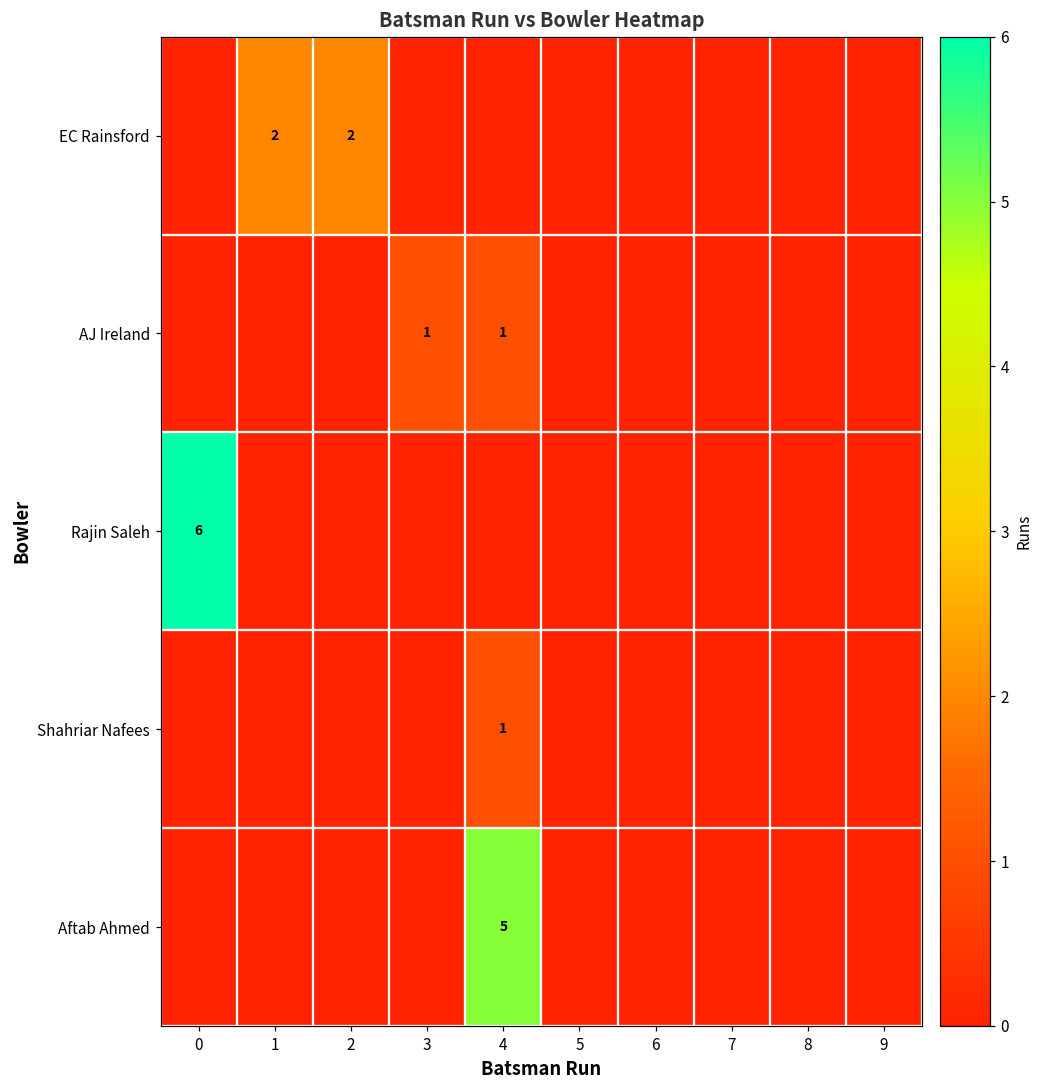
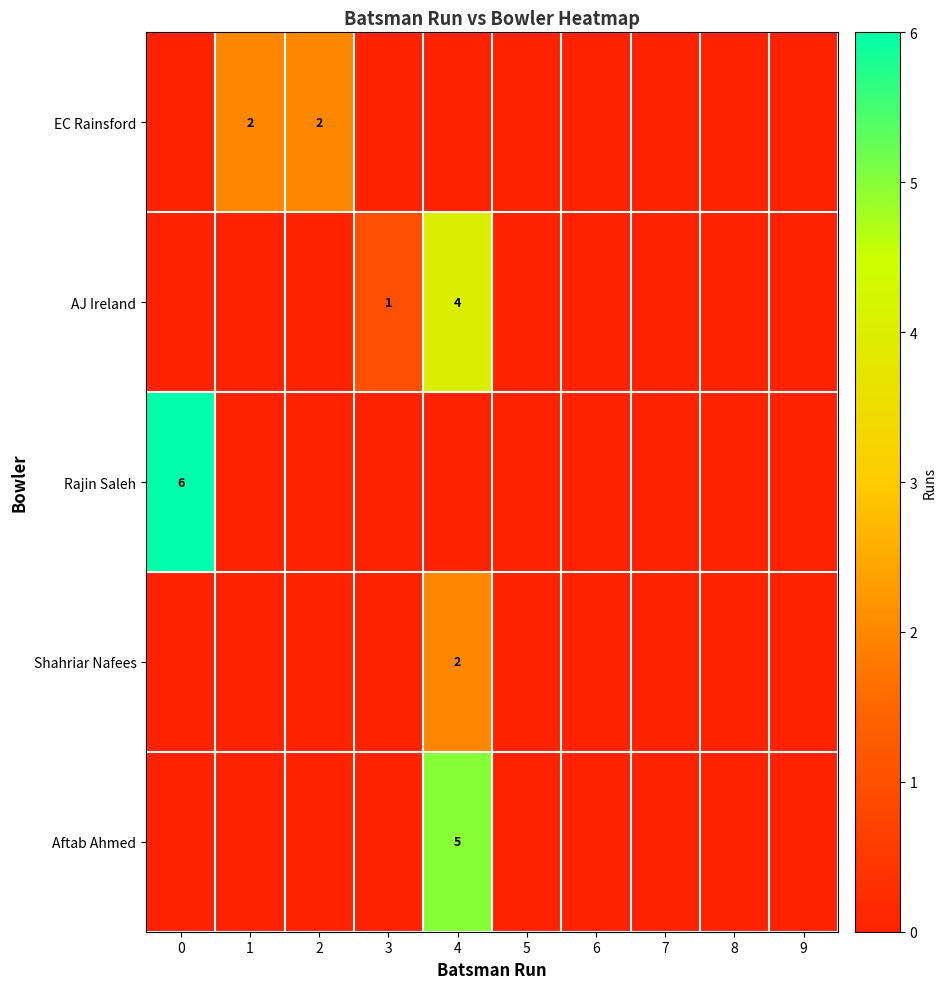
  {
    "EC Rainsford": {
      "1": 2,
      "2": 2
    },
    "AJ Ireland": {
      "3": 1,
-     "4": 1
+     "4": 4
    },
    "Rajin Saleh": {
      "0": 6
    },
    "Shahriar Nafees": {
-     "4": 1
+     "4": 2
    },
    "Aftab Ahmed": {
      "4": 5
    }
  }
